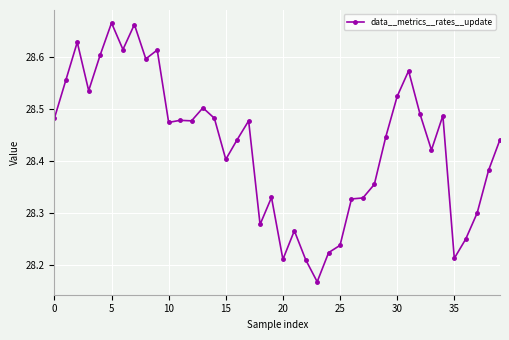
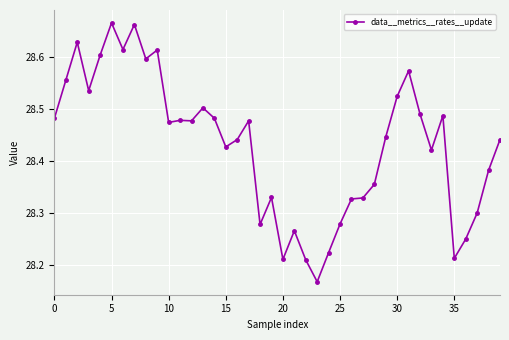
  {
    "0": 28.48,
    "5": 28.67,
    "10": 28.47,
-   "15": 28.40,
+   "15": 28.43,
    "20": 28.21,
-   "25": 28.24,
+   "25": 28.28,
    "30": 28.52,
    "35": 28.21
  }
